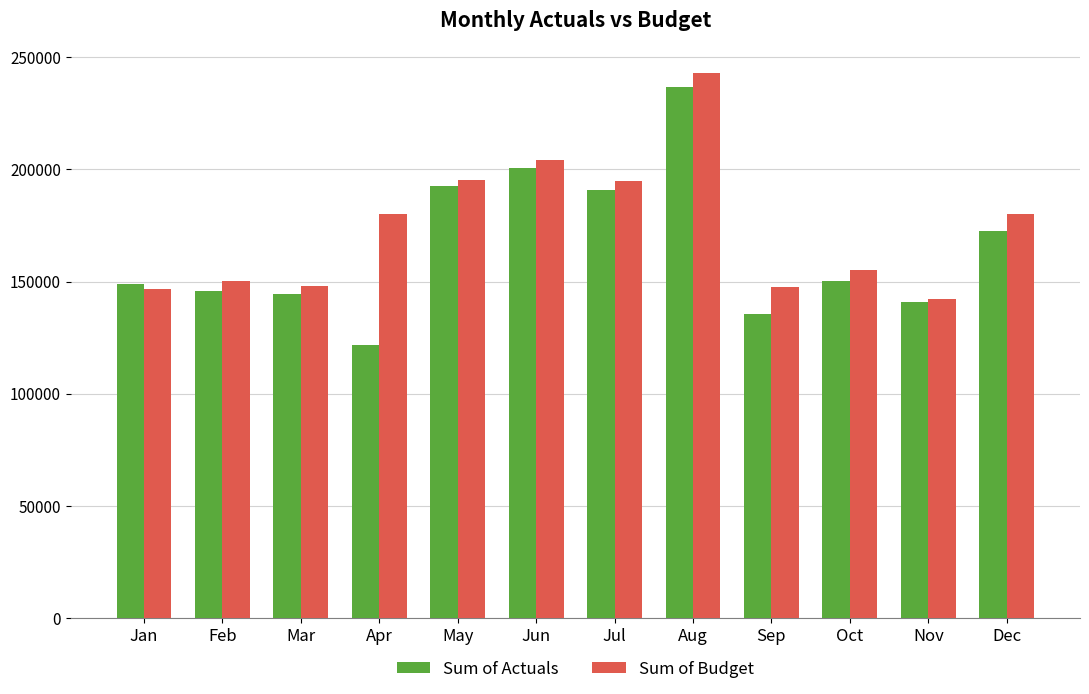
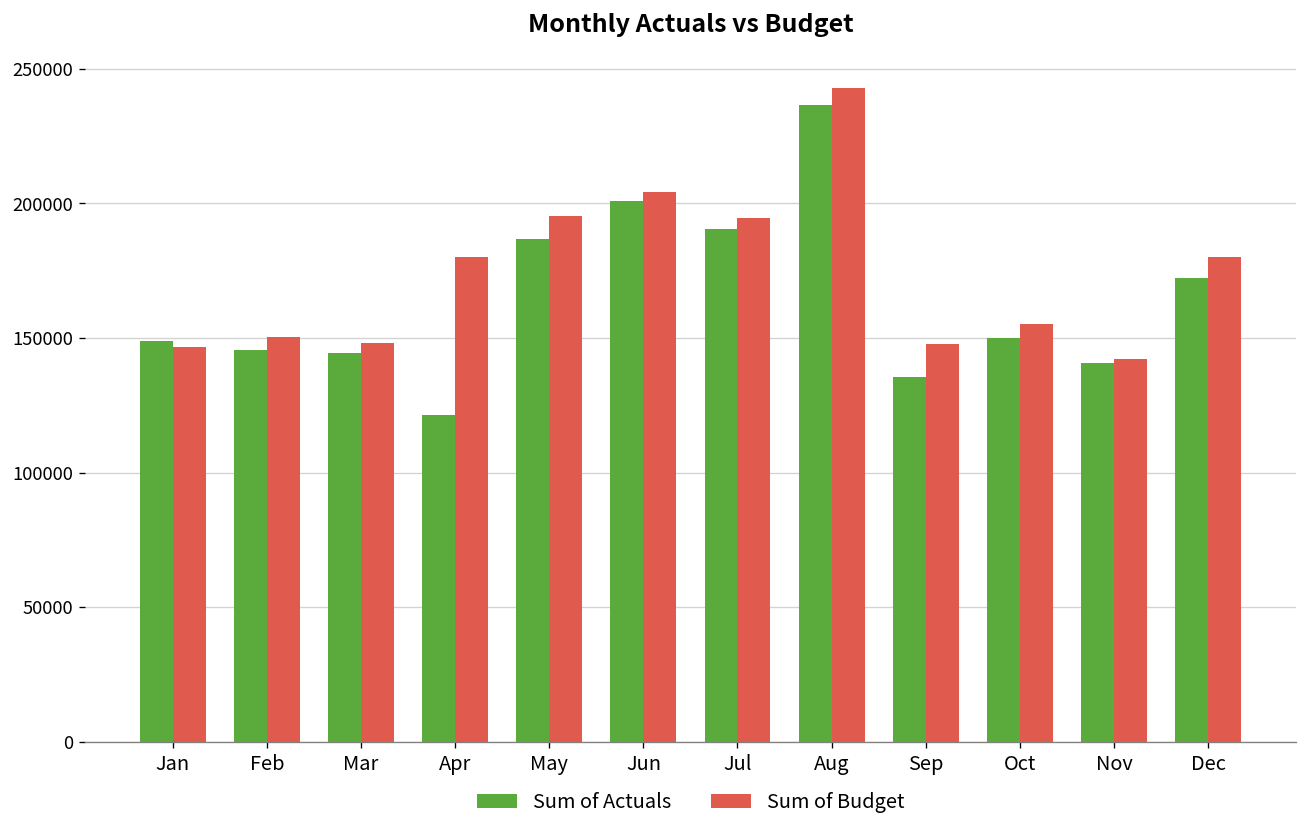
  {
    "Sum of Actuals": {
      "Jan": 149000,
      "Feb": 146000,
      "Mar": 144000,
      "Apr": 122000,
-     "May": 193000,
+     "May": 187000,
      "Jun": 201000,
      "Jul": 191000,
      "Aug": 237000,
      "Sep": 135000,
      "Oct": 150000,
      "Nov": 141000,
      "Dec": 172000
    },
    "Sum of Budget": {
      "Jan": 147000,
      "Feb": 150000,
      "Mar": 148000,
      "Apr": 180000,
      "May": 195000,
      "Jun": 204000,
      "Jul": 195000,
      "Aug": 243000,
      "Sep": 148000,
      "Oct": 155000,
      "Nov": 142000,
      "Dec": 180000
    }
  }
